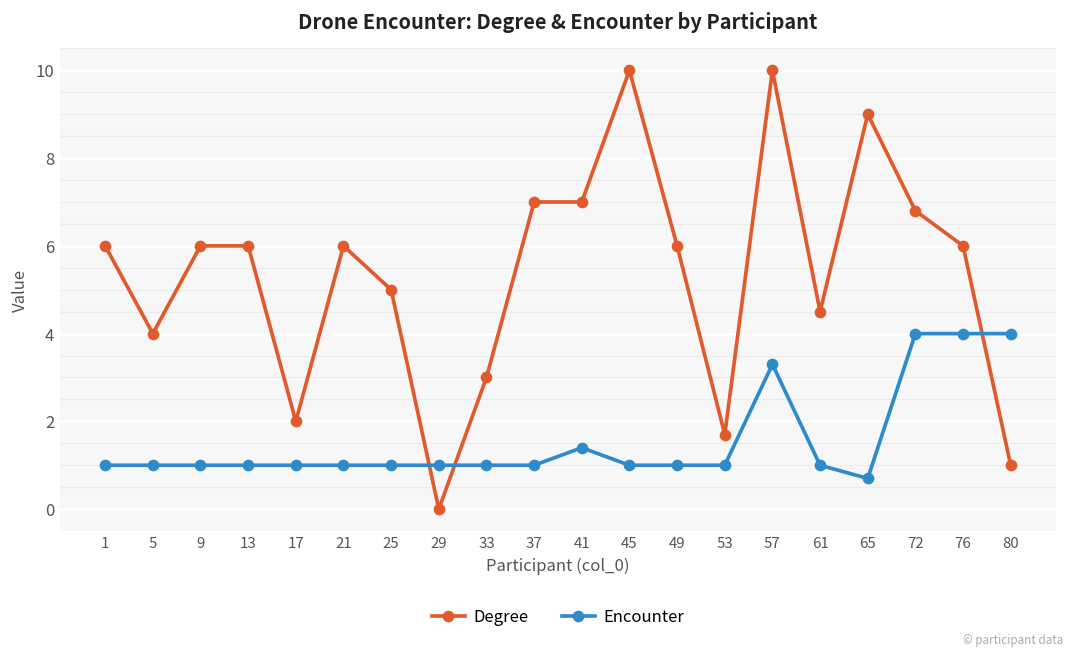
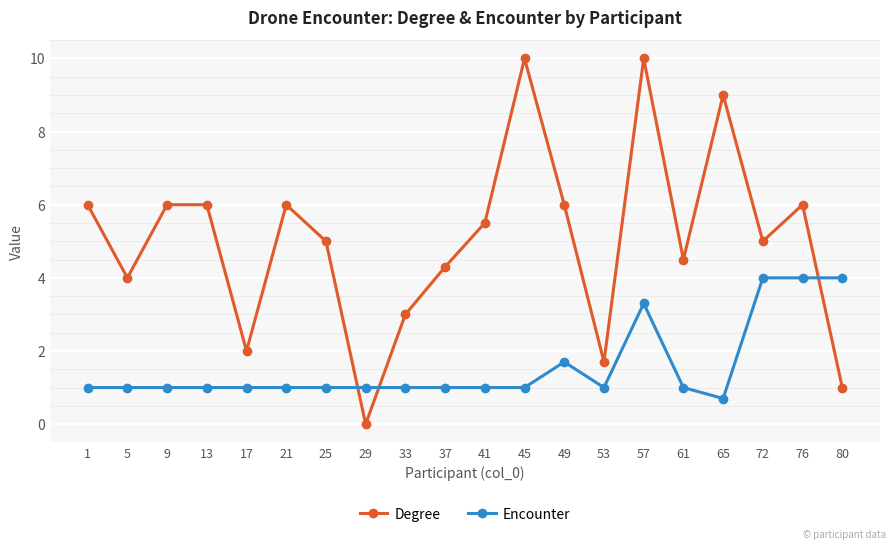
  {
    "Degree": {
      "1": 6.0,
      "5": 4.0,
      "9": 6.0,
      "13": 6.0,
      "17": 2.0,
      "21": 6.0,
      "25": 5.0,
      "29": 0.0,
      "33": 3.0,
-     "37": 7.0,
-     "41": 7.0,
+     "37": 4.3,
+     "41": 5.5,
      "45": 10.0,
      "49": 6.0,
      "53": 1.7,
      "57": 10.0,
      "61": 4.5,
      "65": 9.0,
-     "72": 6.8,
+     "72": 5.0,
      "76": 6.0,
      "80": 1.0
    },
    "Encounter": {
      "1": 1.0,
      "5": 1.0,
      "9": 1.0,
      "13": 1.0,
      "17": 1.0,
      "21": 1.0,
      "25": 1.0,
      "29": 1.0,
      "33": 1.0,
      "37": 1.0,
-     "41": 1.4,
+     "41": 1.0,
      "45": 1.0,
-     "49": 1.0,
+     "49": 1.7,
      "53": 1.0,
      "57": 3.3,
      "61": 1.0,
      "65": 0.7,
      "72": 4.0,
      "76": 4.0,
      "80": 4.0
    }
  }
